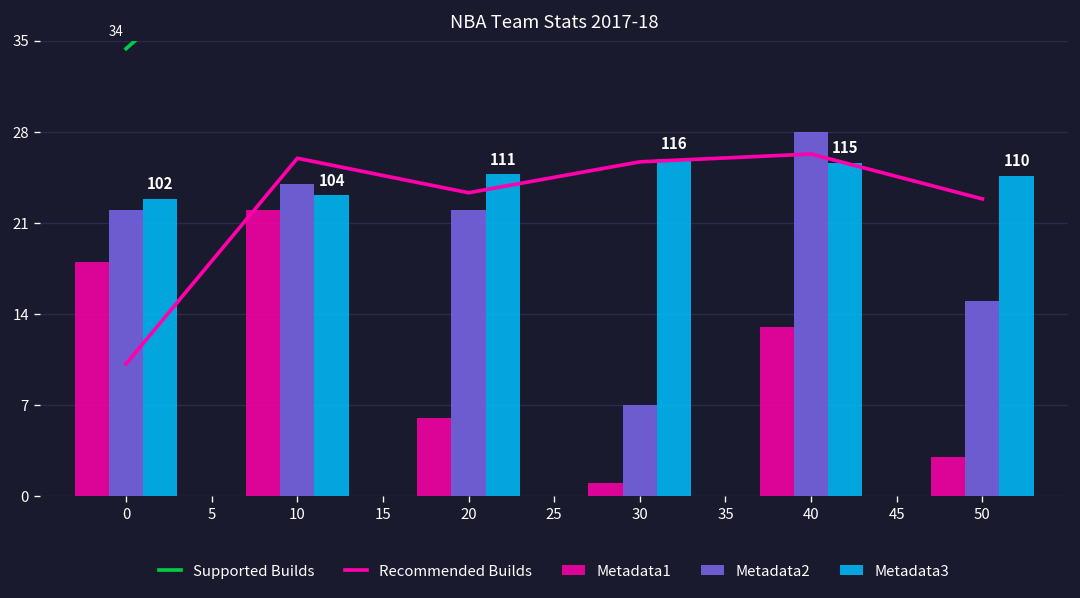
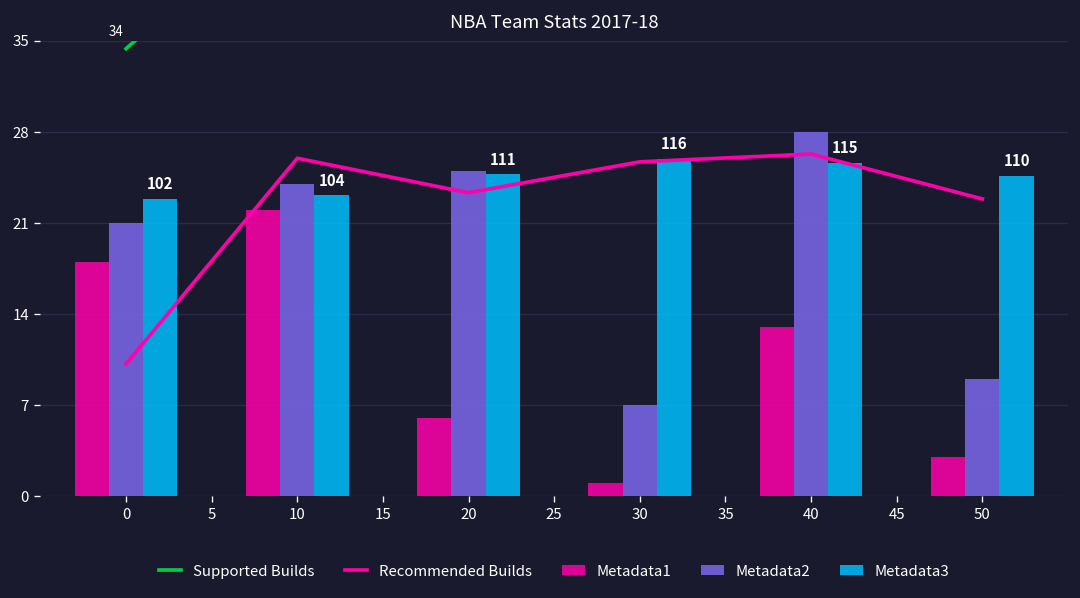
  {
    "Supported Builds": {
      "0": 34
    },
    "Metadata2": {
-     "0": 22,
+     "0": 21,
      "10": 24,
-     "20": 22,
+     "20": 25,
      "30": 7,
      "40": 28,
-     "50": 15
+     "50": 9
    }
  }
